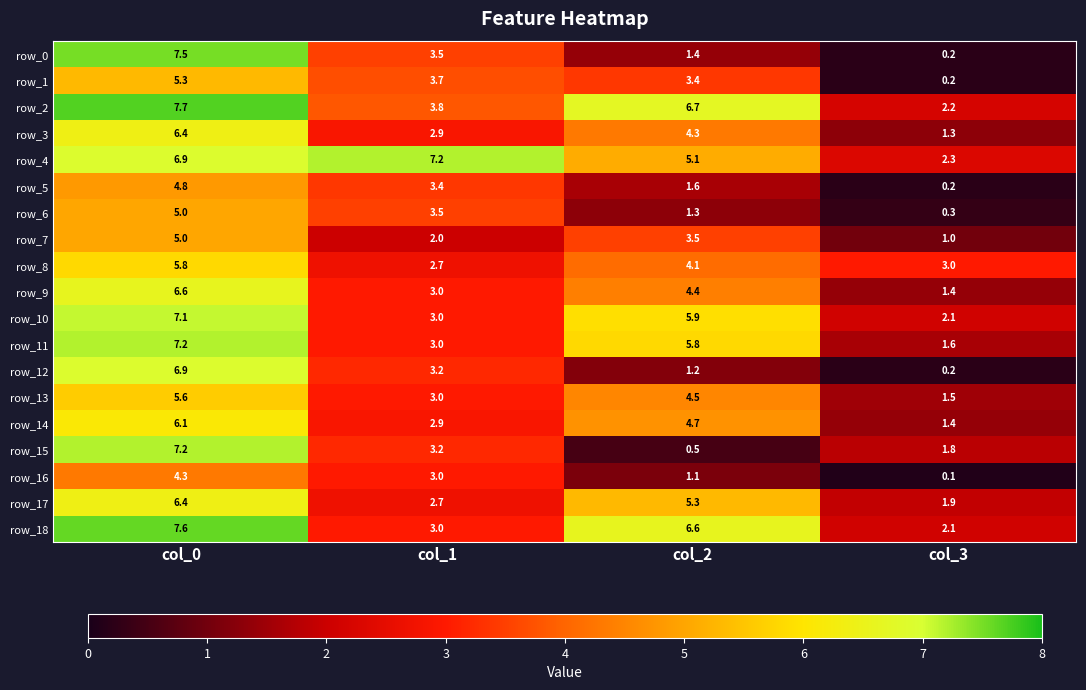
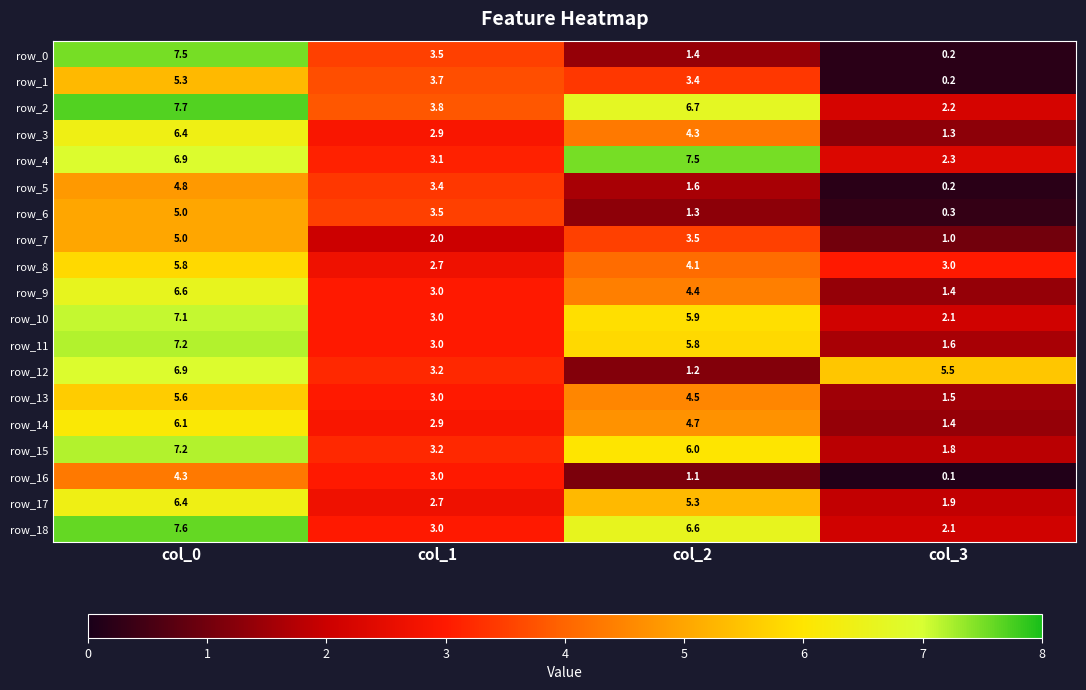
  {
    "row_0": {
      "col_0": 7.5,
      "col_1": 3.5,
      "col_2": 1.4,
      "col_3": 0.2
    },
    "row_1": {
      "col_0": 5.3,
      "col_1": 3.7,
      "col_2": 3.4,
      "col_3": 0.2
    },
    "row_2": {
      "col_0": 7.7,
      "col_1": 3.8,
      "col_2": 6.7,
      "col_3": 2.2
    },
    "row_3": {
      "col_0": 6.4,
      "col_1": 2.9,
      "col_2": 4.3,
      "col_3": 1.3
    },
    "row_4": {
      "col_0": 6.9,
-     "col_1": 7.2,
-     "col_2": 5.1,
+     "col_1": 3.1,
+     "col_2": 7.5,
      "col_3": 2.3
    },
    "row_5": {
      "col_0": 4.8,
      "col_1": 3.4,
      "col_2": 1.6,
      "col_3": 0.2
    },
    "row_6": {
      "col_0": 5.0,
      "col_1": 3.5,
      "col_2": 1.3,
      "col_3": 0.3
    },
    "row_7": {
      "col_0": 5.0,
      "col_1": 2.0,
      "col_2": 3.5,
      "col_3": 1.0
    },
    "row_8": {
      "col_0": 5.8,
      "col_1": 2.7,
      "col_2": 4.1,
      "col_3": 3.0
    },
    "row_9": {
      "col_0": 6.6,
      "col_1": 3.0,
      "col_2": 4.4,
      "col_3": 1.4
    },
    "row_10": {
      "col_0": 7.1,
      "col_1": 3.0,
      "col_2": 5.9,
      "col_3": 2.1
    },
    "row_11": {
      "col_0": 7.2,
      "col_1": 3.0,
      "col_2": 5.8,
      "col_3": 1.6
    },
    "row_12": {
      "col_0": 6.9,
      "col_1": 3.2,
      "col_2": 1.2,
-     "col_3": 0.2
+     "col_3": 5.5
    },
    "row_13": {
      "col_0": 5.6,
      "col_1": 3.0,
      "col_2": 4.5,
      "col_3": 1.5
    },
    "row_14": {
      "col_0": 6.1,
      "col_1": 2.9,
      "col_2": 4.7,
      "col_3": 1.4
    },
    "row_15": {
      "col_0": 7.2,
      "col_1": 3.2,
-     "col_2": 0.5,
+     "col_2": 6.0,
      "col_3": 1.8
    },
    "row_16": {
      "col_0": 4.3,
      "col_1": 3.0,
      "col_2": 1.1,
      "col_3": 0.1
    },
    "row_17": {
      "col_0": 6.4,
      "col_1": 2.7,
      "col_2": 5.3,
      "col_3": 1.9
    },
    "row_18": {
      "col_0": 7.6,
      "col_1": 3.0,
      "col_2": 6.6,
      "col_3": 2.1
    }
  }
